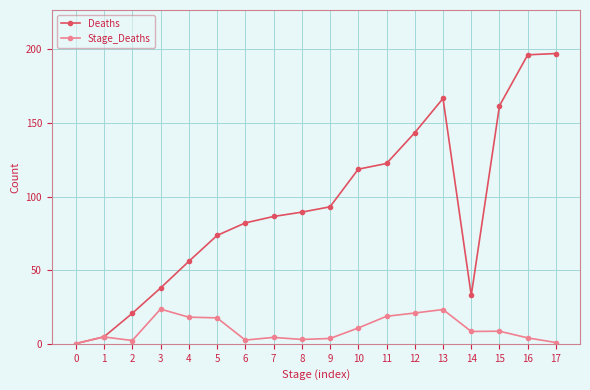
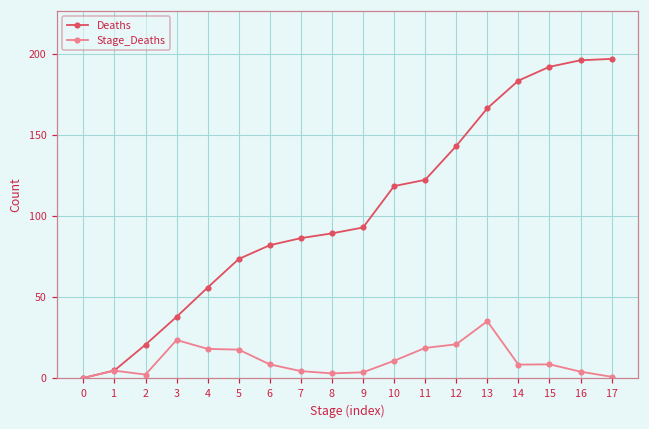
  {
    "Deaths": {
      "2": 21,
      "3": 38,
      "4": 56,
      "5": 74,
      "6": 82,
      "7": 86,
      "8": 89,
      "9": 93,
      "10": 119,
      "11": 123,
      "12": 143,
      "13": 167,
-     "14": 33,
-     "15": 162,
+     "14": 184,
+     "15": 192,
      "16": 196,
      "17": 197
    },
    "Stage_Deaths": {
      "2": 2,
      "3": 24,
      "4": 18,
      "5": 18,
-     "6": 3,
+     "6": 9,
      "7": 4,
      "8": 3,
      "9": 4,
      "10": 11,
      "11": 19,
      "12": 21,
-     "13": 23,
+     "13": 35,
      "14": 8,
      "15": 9,
      "16": 4,
      "17": 1
    }
  }
